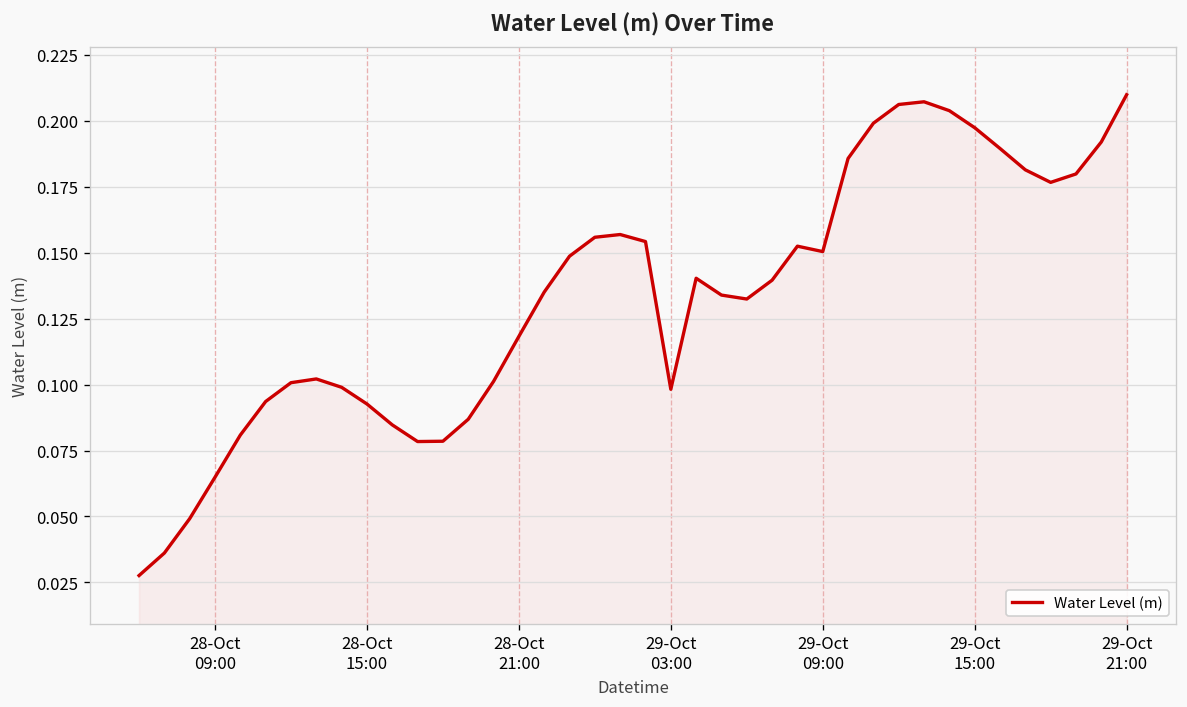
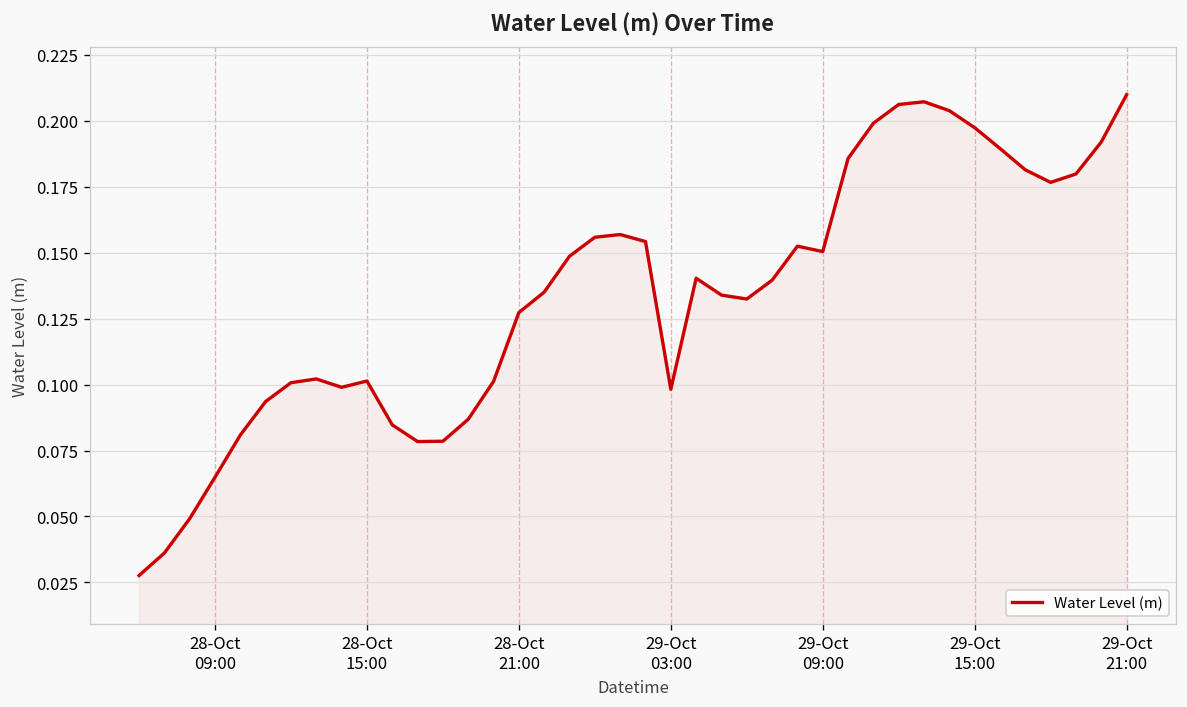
  {
    "28-Oct 09:00": 0.065,
-   "28-Oct 15:00": 0.093,
-   "28-Oct 21:00": 0.118,
+   "28-Oct 15:00": 0.101,
+   "28-Oct 21:00": 0.127,
    "29-Oct 03:00": 0.098,
    "29-Oct 09:00": 0.150,
    "29-Oct 15:00": 0.197,
    "29-Oct 21:00": 0.210
  }
